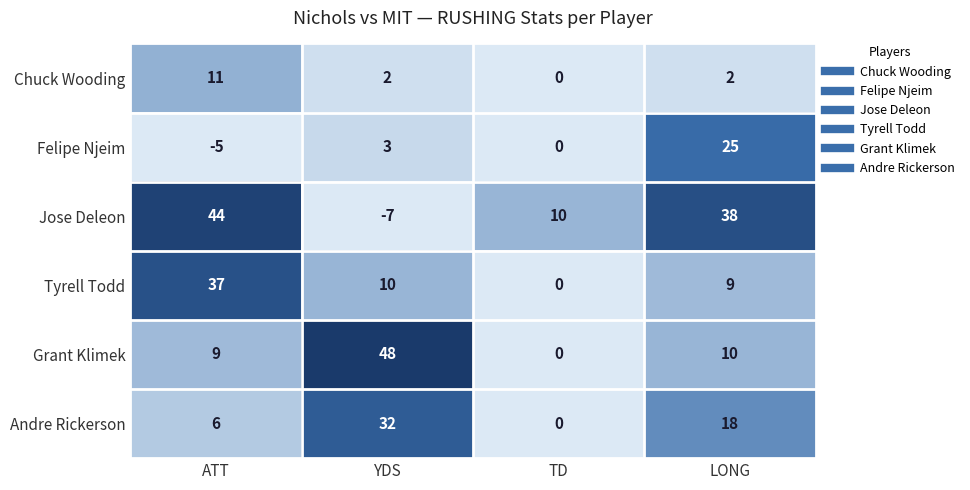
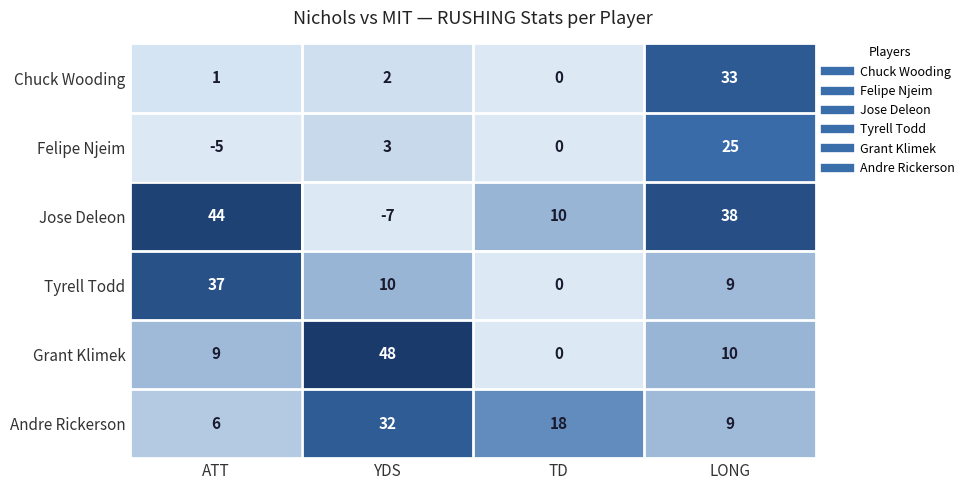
  {
    "Chuck Wooding": {
-     "ATT": 11,
+     "ATT": 1,
      "YDS": 2,
      "TD": 0,
-     "LONG": 2
+     "LONG": 33
    },
    "Felipe Njeim": {
      "ATT": -5,
      "YDS": 3,
      "TD": 0,
      "LONG": 25
    },
    "Jose Deleon": {
      "ATT": 44,
      "YDS": -7,
      "TD": 10,
      "LONG": 38
    },
    "Tyrell Todd": {
      "ATT": 37,
      "YDS": 10,
      "TD": 0,
      "LONG": 9
    },
    "Grant Klimek": {
      "ATT": 9,
      "YDS": 48,
      "TD": 0,
      "LONG": 10
    },
    "Andre Rickerson": {
      "ATT": 6,
      "YDS": 32,
-     "TD": 0,
-     "LONG": 18
+     "TD": 18,
+     "LONG": 9
    }
  }
